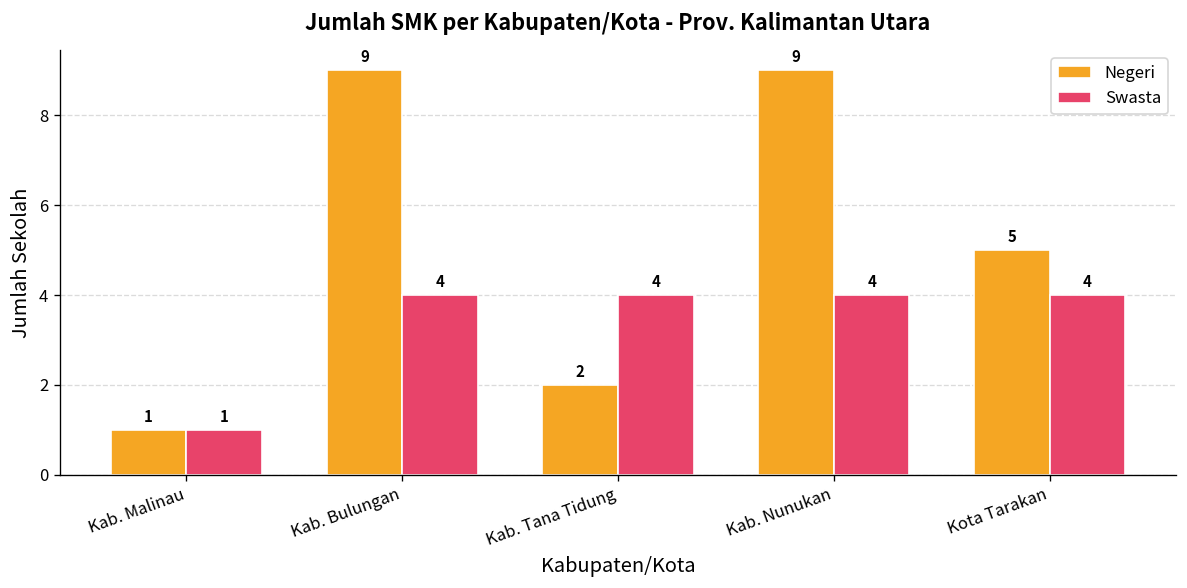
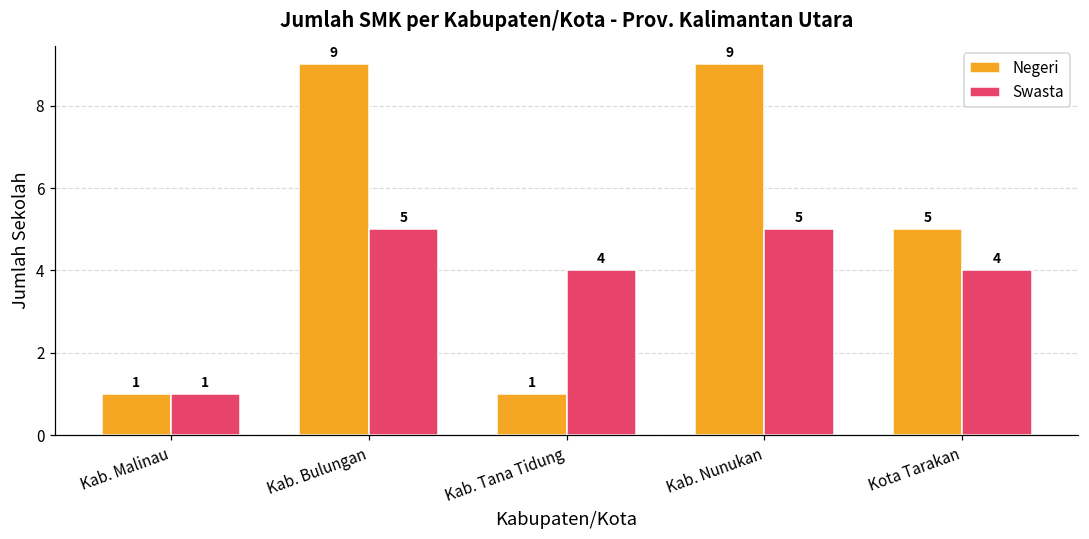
  {
    "Negeri": {
      "Kab. Malinau": 1,
      "Kab. Bulungan": 9,
-     "Kab. Tana Tidung": 2,
+     "Kab. Tana Tidung": 1,
      "Kab. Nunukan": 9,
      "Kota Tarakan": 5
    },
    "Swasta": {
      "Kab. Malinau": 1,
-     "Kab. Bulungan": 4,
+     "Kab. Bulungan": 5,
      "Kab. Tana Tidung": 4,
-     "Kab. Nunukan": 4,
+     "Kab. Nunukan": 5,
      "Kota Tarakan": 4
    }
  }
